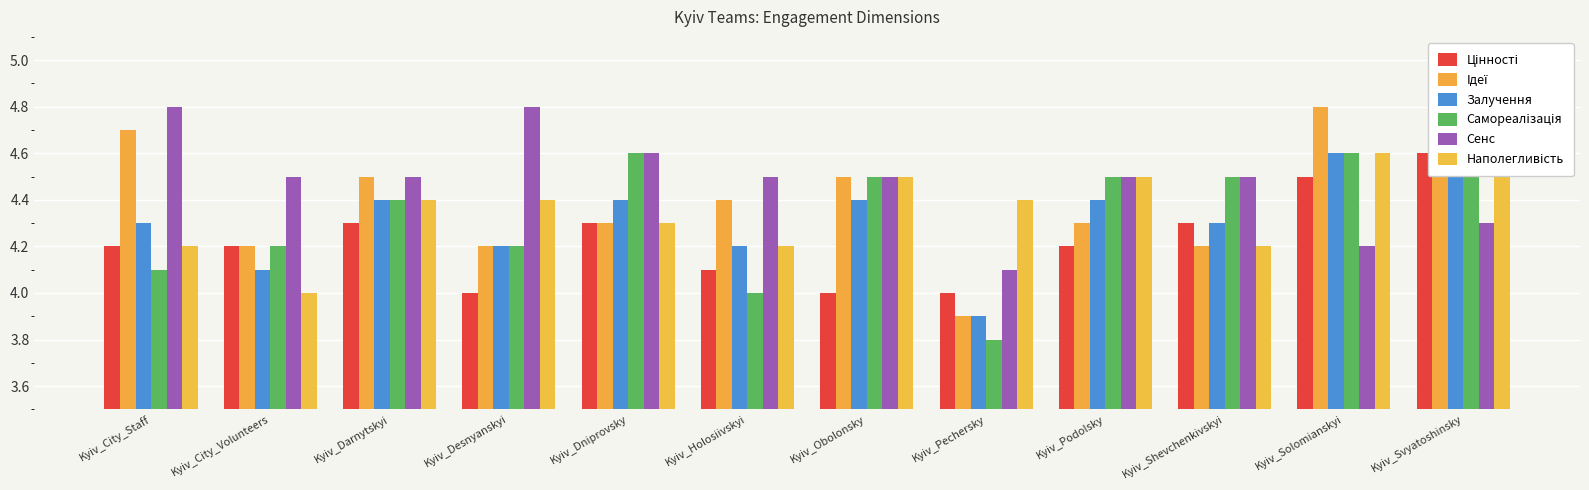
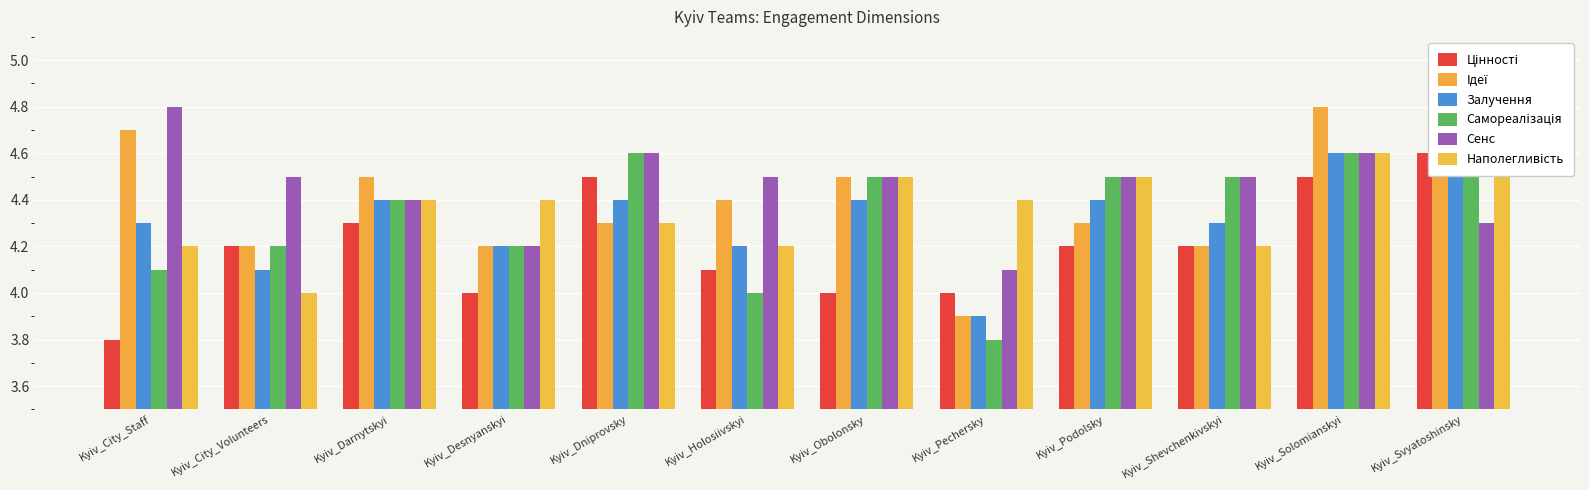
  {
    "Цінності": {
-     "Kyiv_City_Staff": 4.2,
+     "Kyiv_City_Staff": 3.8,
      "Kyiv_City_Volunteers": 4.2,
      "Kyiv_Darnytskyi": 4.3,
      "Kyiv_Desnyanskyi": 4.0,
-     "Kyiv_Dniprovsky": 4.3,
+     "Kyiv_Dniprovsky": 4.5,
      "Kyiv_Holosiivskyi": 4.1,
      "Kyiv_Obolonsky": 4.0,
      "Kyiv_Pechersky": 4.0,
      "Kyiv_Podolsky": 4.2,
-     "Kyiv_Shevchenkivskyi": 4.3,
+     "Kyiv_Shevchenkivskyi": 4.2,
      "Kyiv_Solomianskyi": 4.5,
      "Kyiv_Svyatoshinsky": 4.6
    },
    "Залучення": {
      "Kyiv_City_Staff": 4.3,
      "Kyiv_City_Volunteers": 4.1,
      "Kyiv_Darnytskyi": 4.4,
      "Kyiv_Desnyanskyi": 4.2,
      "Kyiv_Dniprovsky": 4.4,
      "Kyiv_Holosiivskyi": 4.2,
      "Kyiv_Obolonsky": 4.4,
      "Kyiv_Pechersky": 3.9,
      "Kyiv_Podolsky": 4.4,
      "Kyiv_Shevchenkivskyi": 4.3,
      "Kyiv_Solomianskyi": 4.6,
      "Kyiv_Svyatoshinsky": 4.5
    },
    "Самореалізація": {
      "Kyiv_City_Staff": 4.1,
      "Kyiv_City_Volunteers": 4.2,
      "Kyiv_Darnytskyi": 4.4,
      "Kyiv_Desnyanskyi": 4.2,
      "Kyiv_Dniprovsky": 4.6,
      "Kyiv_Holosiivskyi": 4.0,
      "Kyiv_Obolonsky": 4.5,
      "Kyiv_Pechersky": 3.8,
      "Kyiv_Podolsky": 4.5,
      "Kyiv_Shevchenkivskyi": 4.5,
      "Kyiv_Solomianskyi": 4.6,
      "Kyiv_Svyatoshinsky": 4.5
    },
    "Сенс": {
      "Kyiv_City_Staff": 4.8,
      "Kyiv_City_Volunteers": 4.5,
-     "Kyiv_Darnytskyi": 4.5,
-     "Kyiv_Desnyanskyi": 4.8,
+     "Kyiv_Darnytskyi": 4.4,
+     "Kyiv_Desnyanskyi": 4.2,
      "Kyiv_Dniprovsky": 4.6,
      "Kyiv_Holosiivskyi": 4.5,
      "Kyiv_Obolonsky": 4.5,
      "Kyiv_Pechersky": 4.1,
      "Kyiv_Podolsky": 4.5,
      "Kyiv_Shevchenkivskyi": 4.5,
-     "Kyiv_Solomianskyi": 4.2,
+     "Kyiv_Solomianskyi": 4.6,
      "Kyiv_Svyatoshinsky": 4.3
    }
  }
